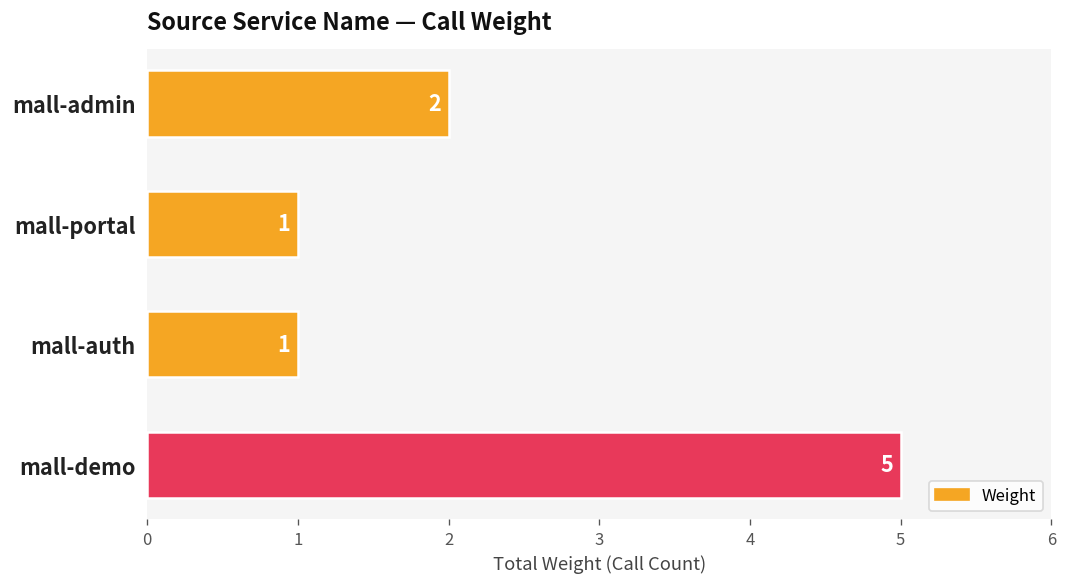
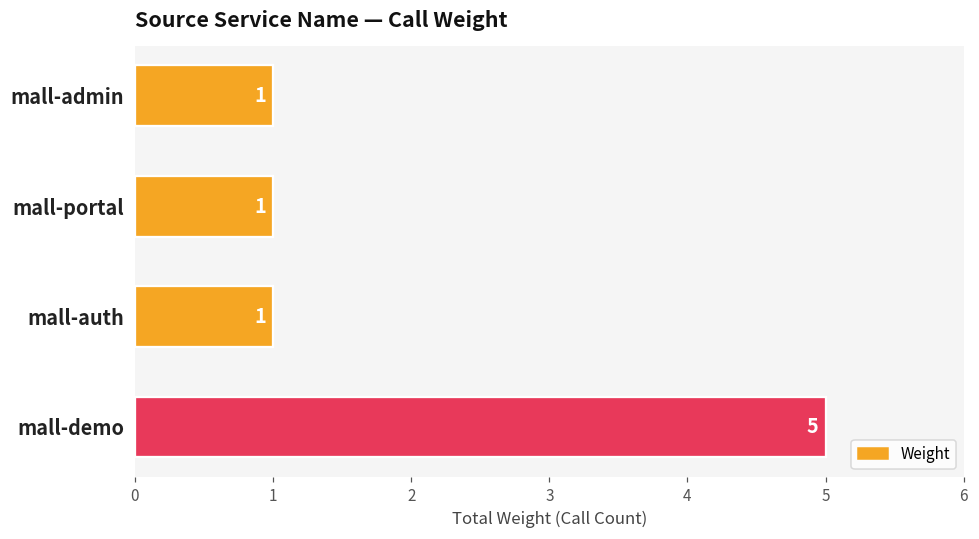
  {
-   "mall-admin": 2,
+   "mall-admin": 1,
    "mall-portal": 1,
    "mall-auth": 1,
    "mall-demo": 5
  }
